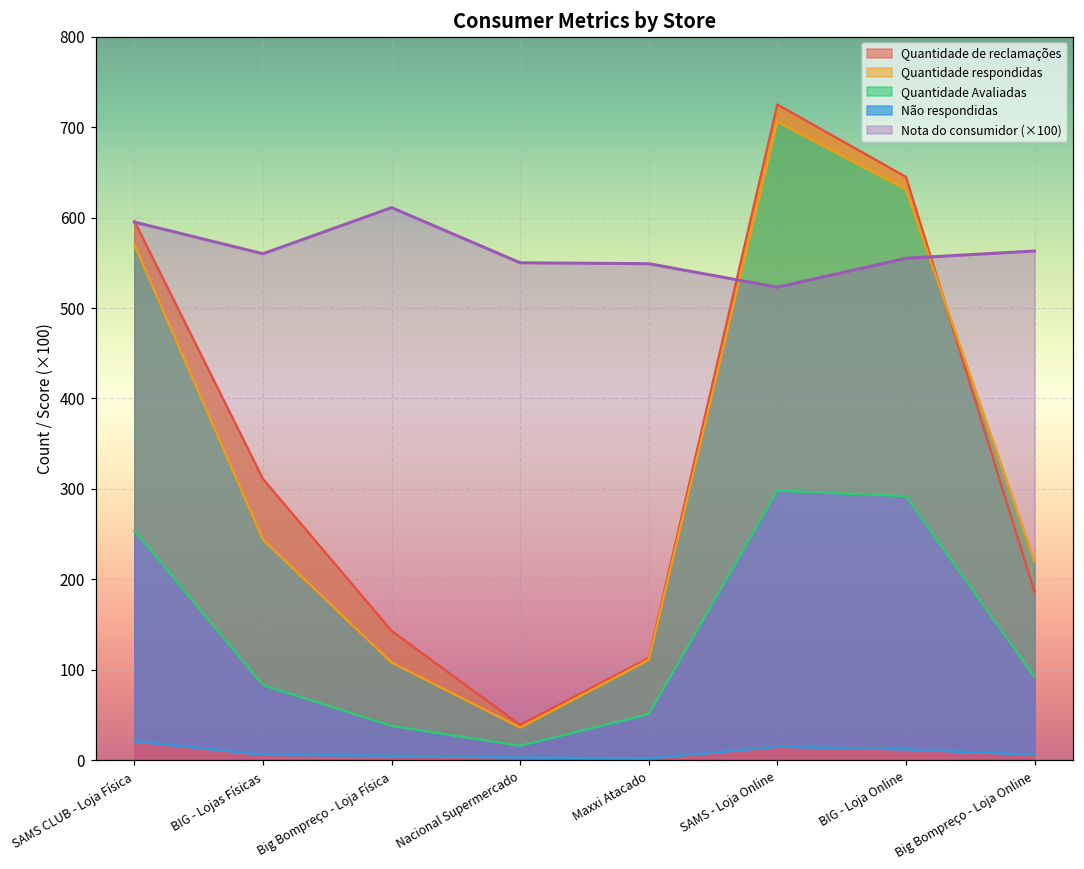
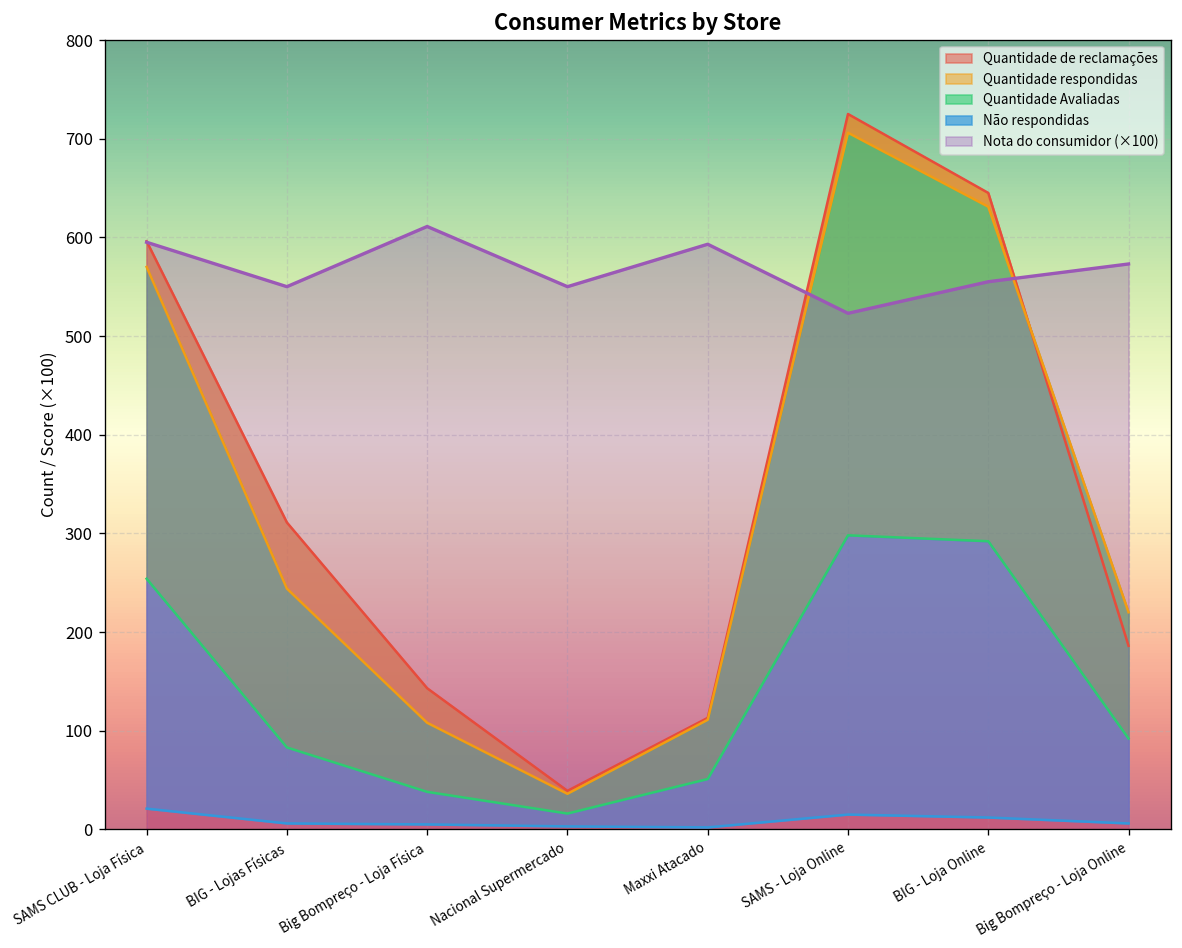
  {
    "Quantidade de reclamações": {
      "Big Bompreço - Loja Online": 190
    },
    "Quantidade Avaliadas": {
      "SAMS CLUB - Loja Física": 570,
      "BIG - Lojas Físicas": 240,
      "Big Bompreço - Loja Física": 110,
      "SAMS - Loja Online": 710,
      "BIG - Loja Online": 630
    },
    "Nota do consumidor (×100)": {
-     "BIG - Lojas Físicas": 560,
+     "BIG - Lojas Físicas": 550,
      "Big Bompreço - Loja Física": 610,
      "Nacional Supermercado": 550,
-     "Maxxi Atacado": 550,
+     "Maxxi Atacado": 590,
      "SAMS - Loja Online": 520,
      "BIG - Loja Online": 560,
-     "Big Bompreço - Loja Online": 560
+     "Big Bompreço - Loja Online": 570
    }
  }
